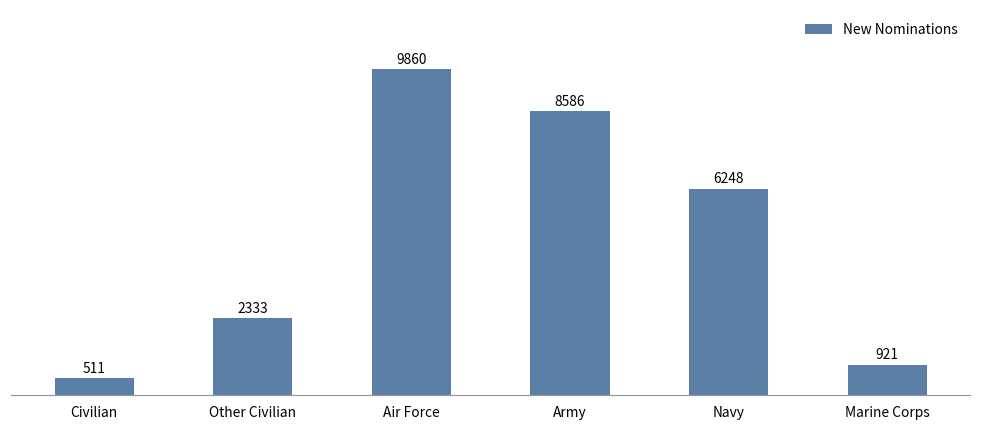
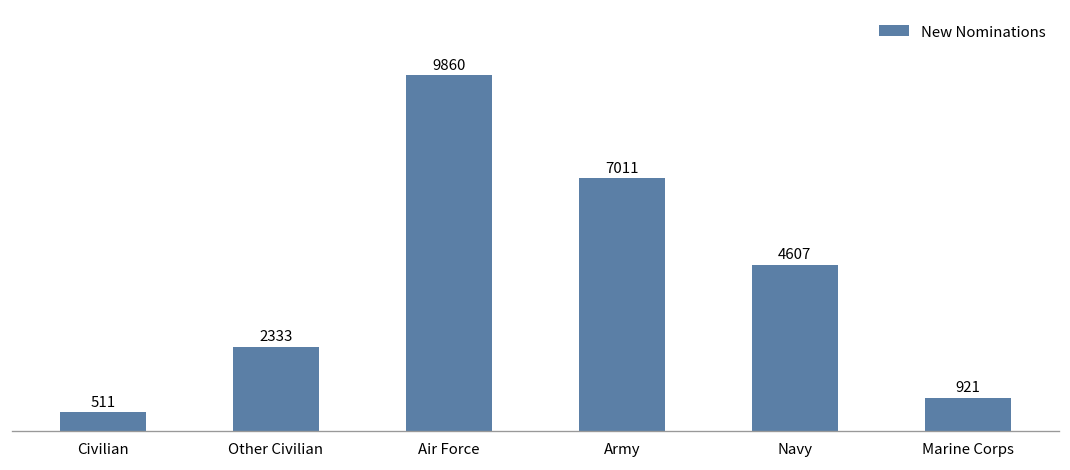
  {
    "Civilian": 511,
    "Other Civilian": 2333,
    "Air Force": 9860,
-   "Army": 8586,
-   "Navy": 6248,
+   "Army": 7011,
+   "Navy": 4607,
    "Marine Corps": 921
  }
